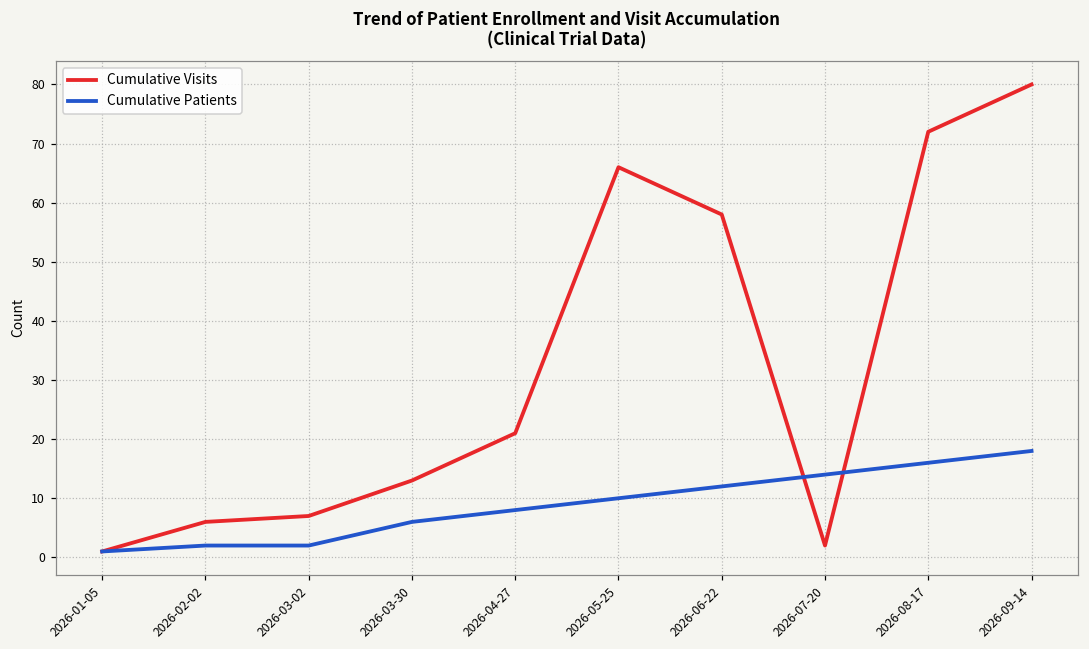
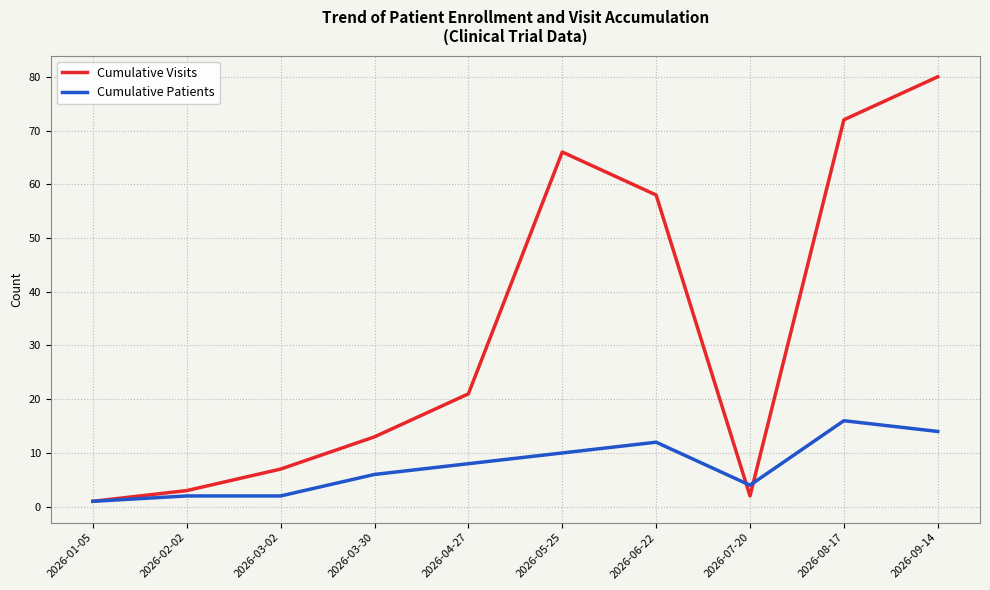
  {
    "Cumulative Visits": {
-     "2026-02-02": 6,
+     "2026-02-02": 3,
      "2026-03-02": 7,
      "2026-03-30": 13,
      "2026-04-27": 21,
      "2026-05-25": 66,
      "2026-06-22": 58,
      "2026-07-20": 2,
      "2026-08-17": 72,
      "2026-09-14": 80
    },
    "Cumulative Patients": {
      "2026-02-02": 2,
      "2026-03-02": 2,
      "2026-03-30": 6,
      "2026-04-27": 8,
      "2026-05-25": 10,
      "2026-06-22": 12,
-     "2026-07-20": 14,
+     "2026-07-20": 4,
      "2026-08-17": 16,
-     "2026-09-14": 18
+     "2026-09-14": 14
    }
  }
